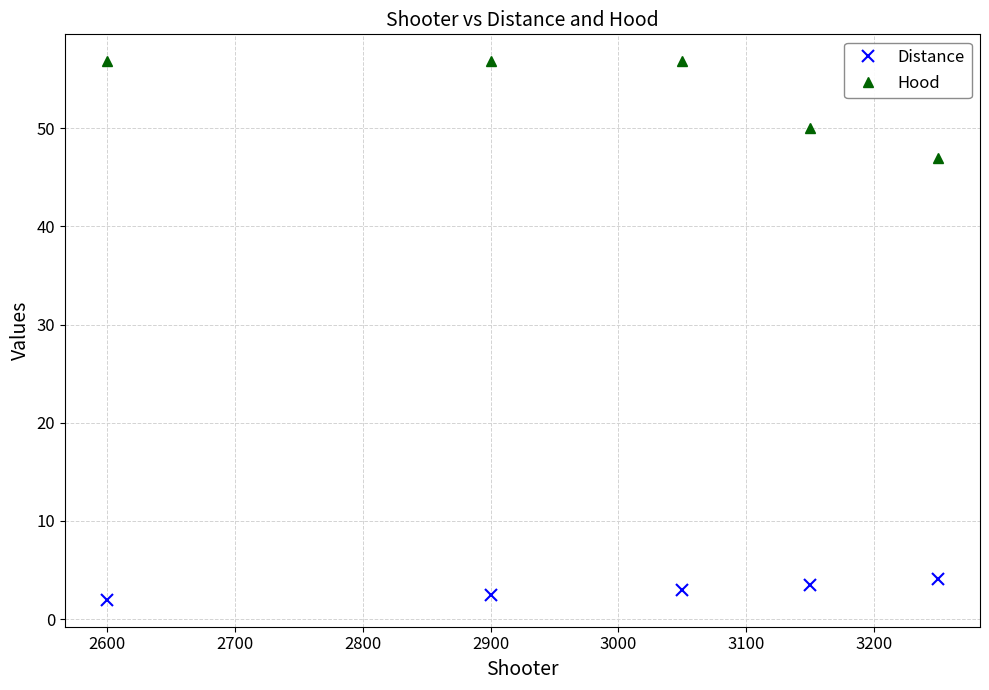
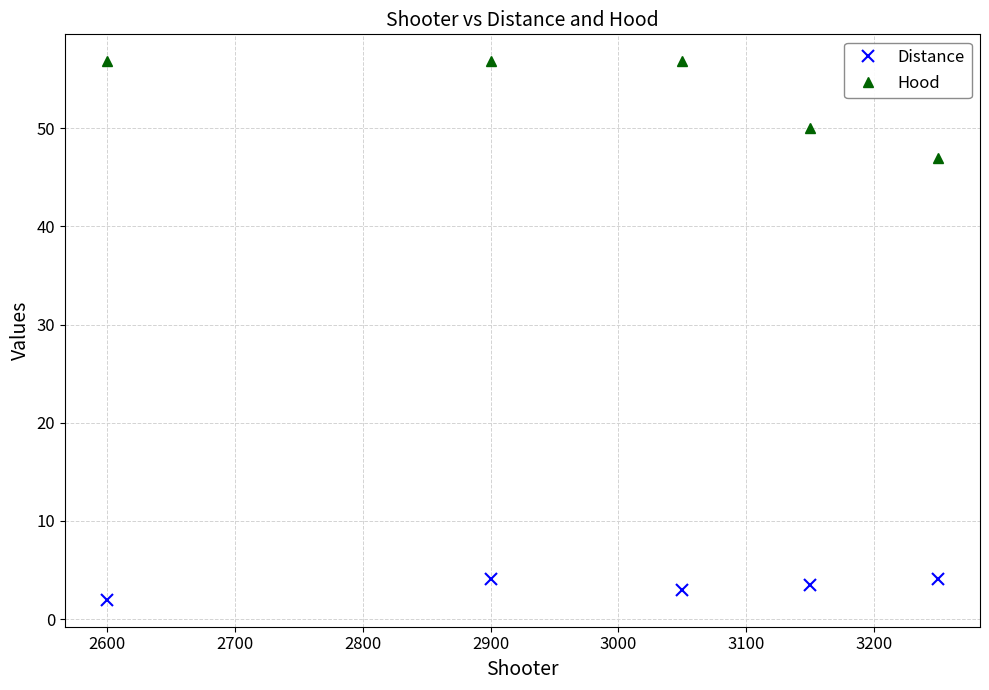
  {
    "Distance": {
      "2600": 2,
-     "2900": 2
+     "2900": 4
    },
    "Hood": {
      "2600": 57,
      "2900": 57
    }
  }
